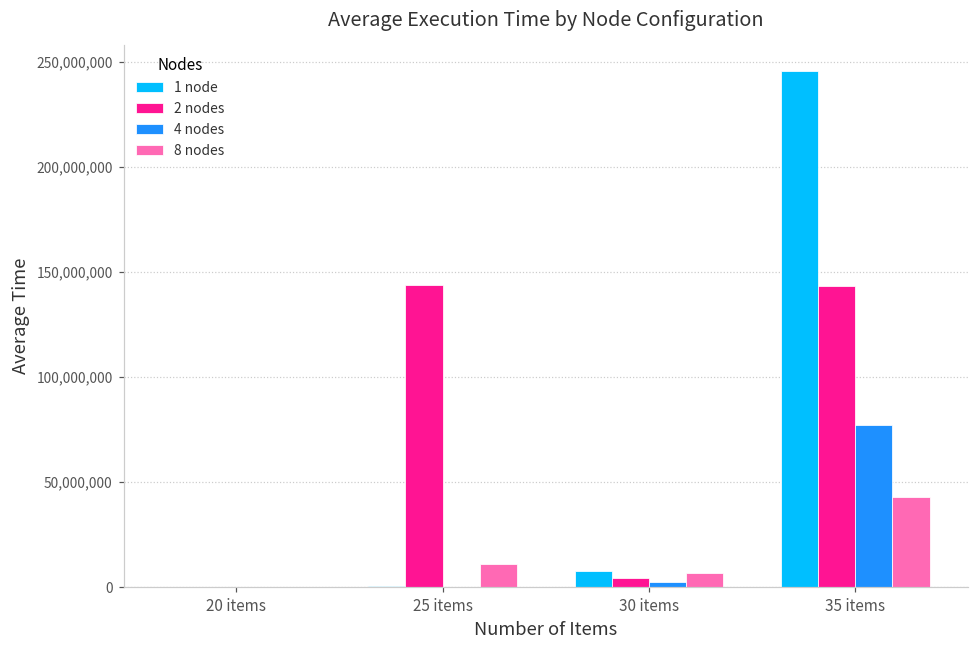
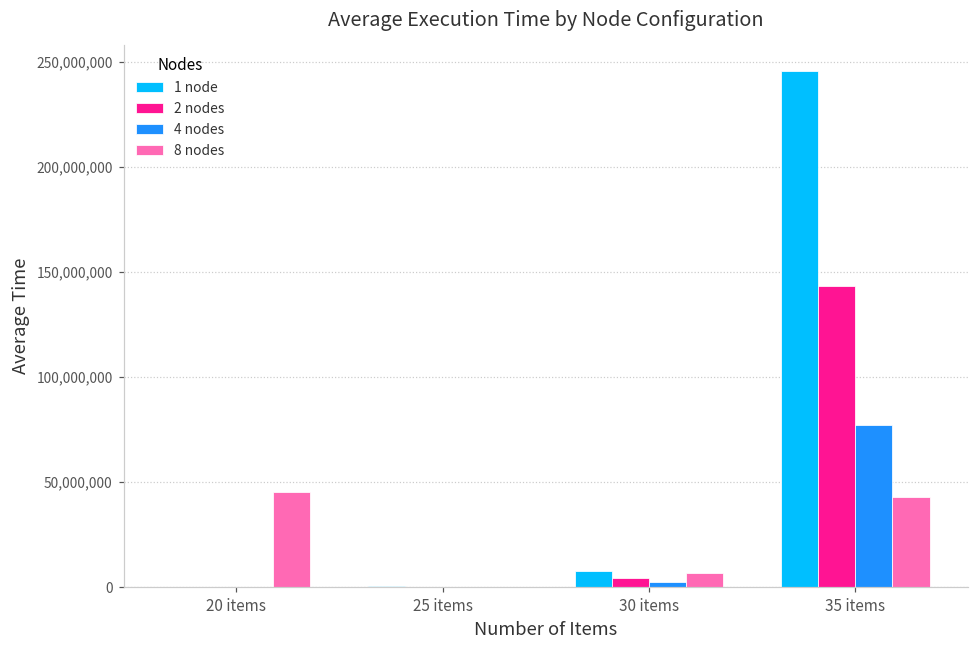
  {
    "2 nodes": {
-     "25 items": "144,000,000",
+     "25 items": "0",
      "30 items": "4,000,000",
      "35 items": "143,000,000"
    },
    "8 nodes": {
-     "20 items": "0",
-     "25 items": "11,000,000",
+     "20 items": "45,000,000",
+     "25 items": "0",
      "30 items": "7,000,000",
      "35 items": "43,000,000"
    }
  }
